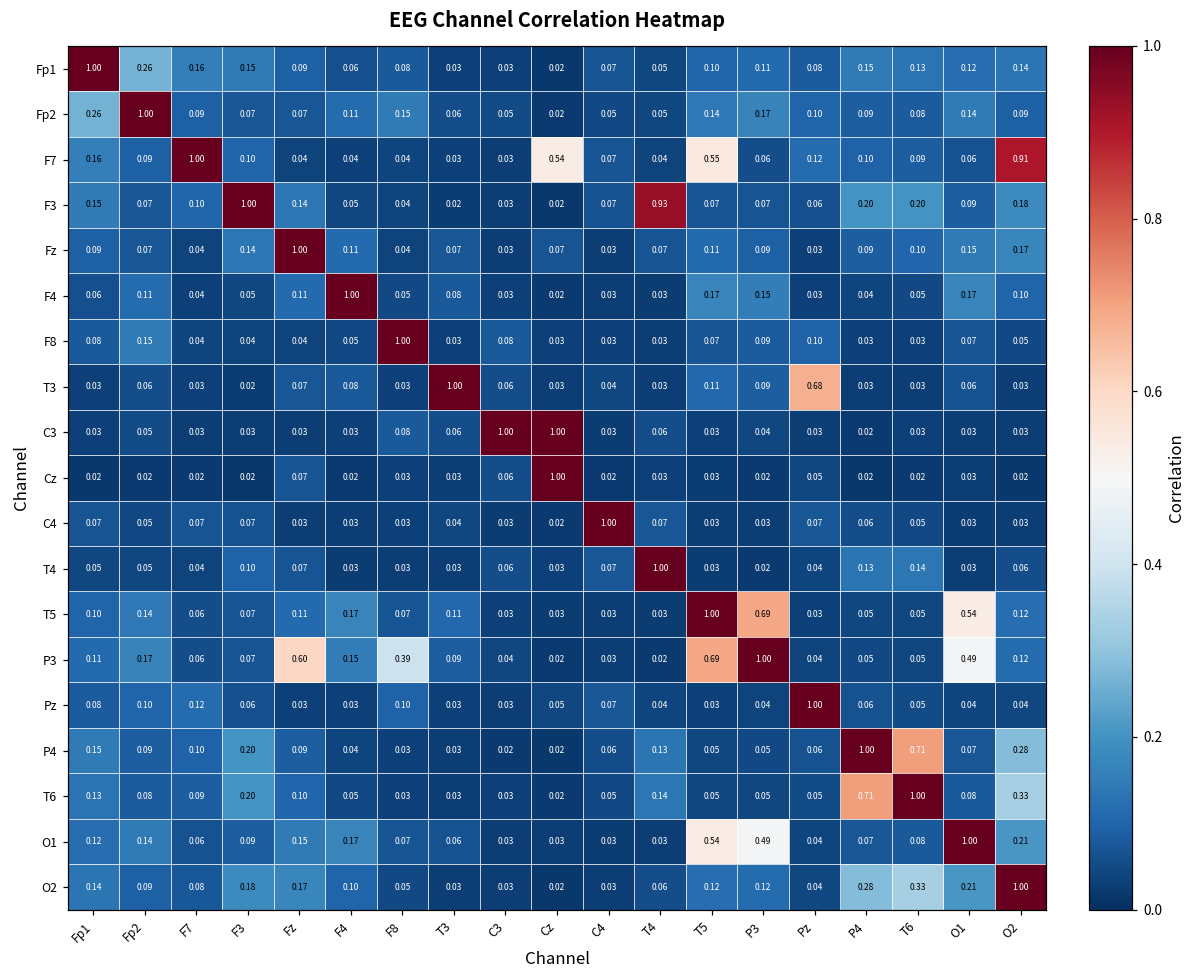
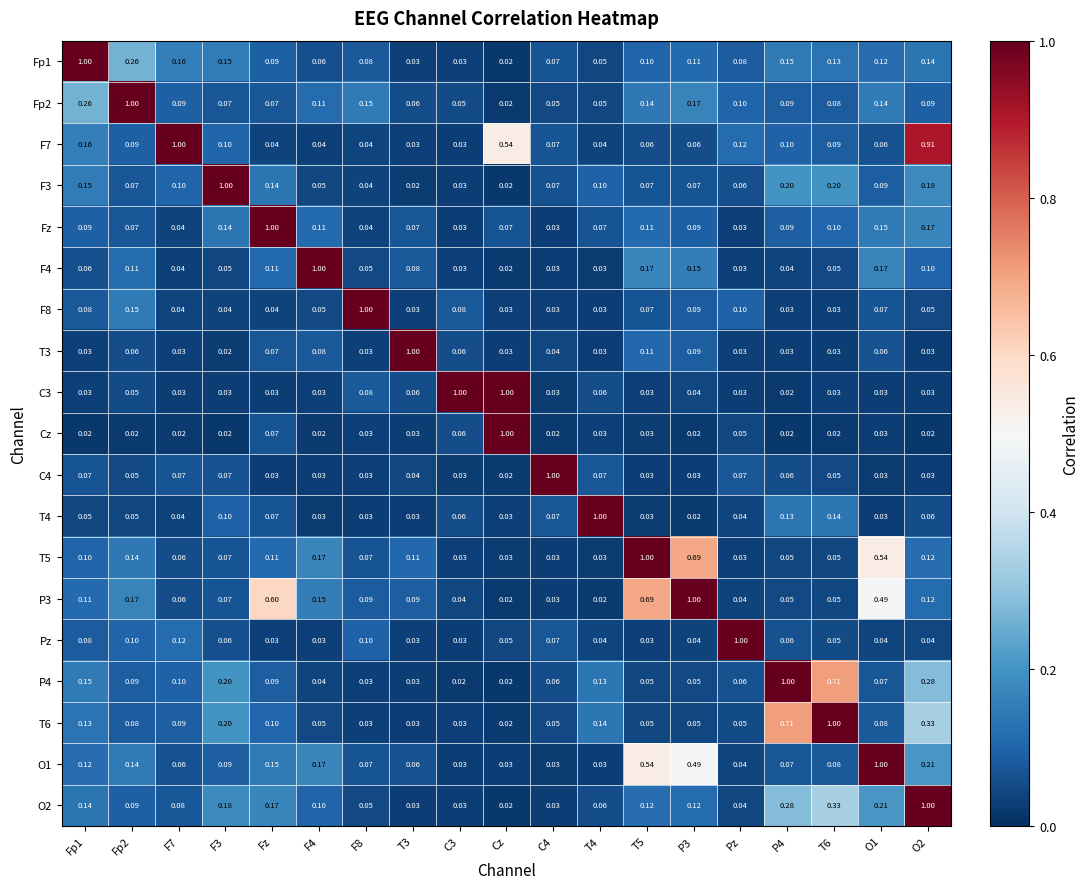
  {
    "F7": {
      "Fp1": 0.16,
      "Fp2": 0.09,
      "F7": 1.00,
      "F3": 0.10,
      "Fz": 0.04,
      "F4": 0.04,
      "F8": 0.04,
      "T3": 0.03,
      "C3": 0.03,
      "Cz": 0.54,
      "C4": 0.07,
      "T4": 0.04,
-     "T5": 0.55,
+     "T5": 0.06,
      "P3": 0.06,
      "Pz": 0.12,
      "P4": 0.10,
      "T6": 0.09,
      "O1": 0.06,
      "O2": 0.91
    },
    "F3": {
      "Fp1": 0.15,
      "Fp2": 0.07,
      "F7": 0.10,
      "F3": 1.00,
      "Fz": 0.14,
      "F4": 0.05,
      "F8": 0.04,
      "T3": 0.02,
      "C3": 0.03,
      "Cz": 0.02,
      "C4": 0.07,
-     "T4": 0.93,
+     "T4": 0.10,
      "T5": 0.07,
      "P3": 0.07,
      "Pz": 0.06,
      "P4": 0.20,
      "T6": 0.20,
      "O1": 0.09,
      "O2": 0.18
    },
    "T3": {
      "Fp1": 0.03,
      "Fp2": 0.06,
      "F7": 0.03,
      "F3": 0.02,
      "Fz": 0.07,
      "F4": 0.08,
      "F8": 0.03,
      "T3": 1.00,
      "C3": 0.06,
      "Cz": 0.03,
      "C4": 0.04,
      "T4": 0.03,
      "T5": 0.11,
      "P3": 0.09,
-     "Pz": 0.68,
+     "Pz": 0.03,
      "P4": 0.03,
      "T6": 0.03,
      "O1": 0.06,
      "O2": 0.03
    },
    "P3": {
      "Fp1": 0.11,
      "Fp2": 0.17,
      "F7": 0.06,
      "F3": 0.07,
      "Fz": 0.60,
      "F4": 0.15,
-     "F8": 0.39,
+     "F8": 0.09,
      "T3": 0.09,
      "C3": 0.04,
      "Cz": 0.02,
      "C4": 0.03,
      "T4": 0.02,
      "T5": 0.69,
      "P3": 1.00,
      "Pz": 0.04,
      "P4": 0.05,
      "T6": 0.05,
      "O1": 0.49,
      "O2": 0.12
    }
  }
